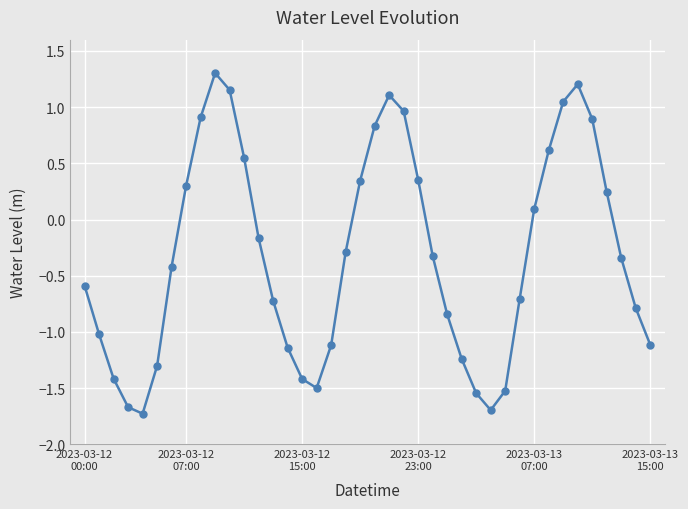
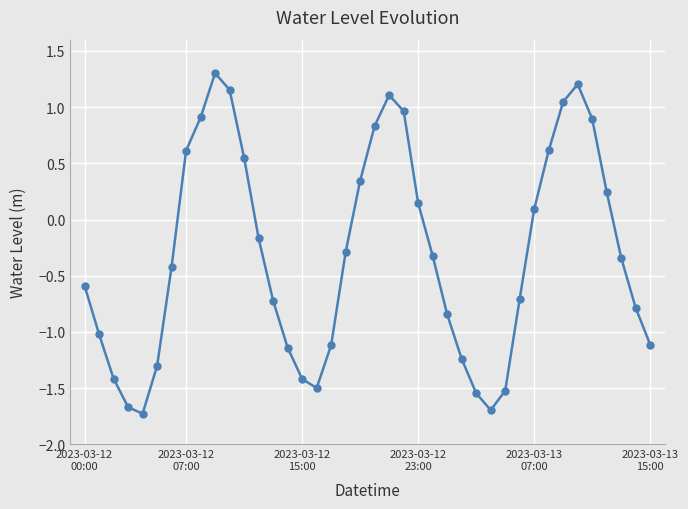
  {
    "2023-03-12 00:00": -0.59,
-   "2023-03-12 07:00": 0.30,
+   "2023-03-12 07:00": 0.61,
    "2023-03-12 15:00": -1.42,
-   "2023-03-12 23:00": 0.35,
+   "2023-03-12 23:00": 0.15,
    "2023-03-13 07:00": 0.09,
    "2023-03-13 15:00": -1.11
  }
